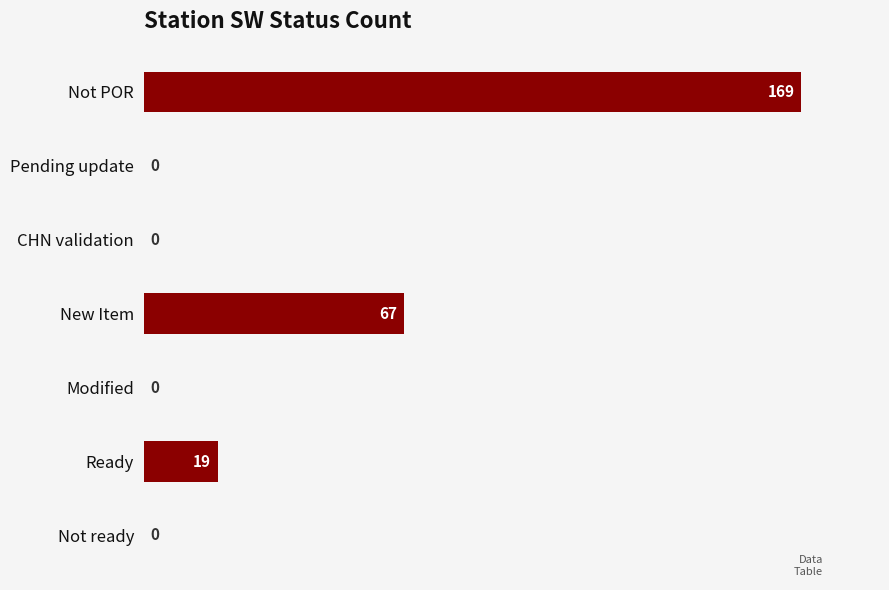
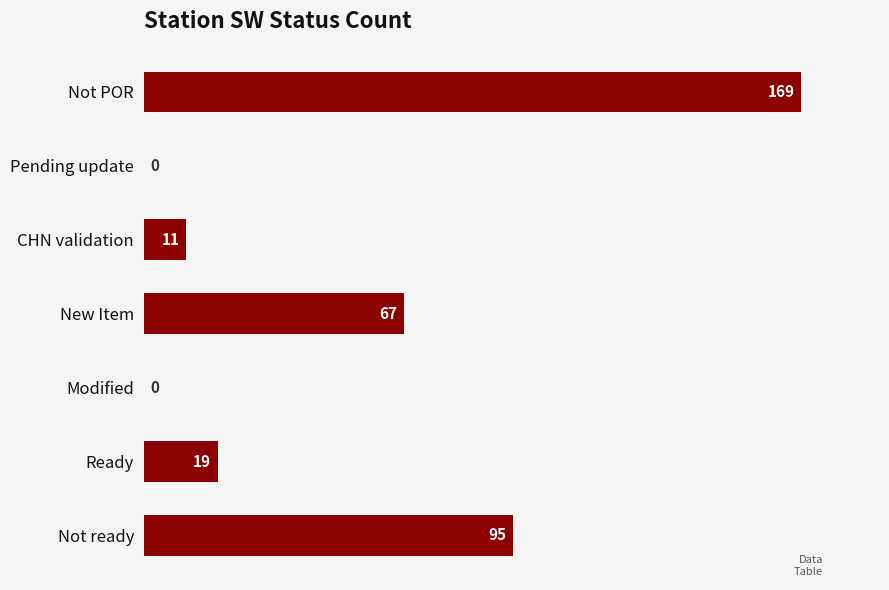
  {
    "Not POR": 169,
    "Pending update": 0,
-   "CHN validation": 0,
+   "CHN validation": 11,
    "New Item": 67,
    "Modified": 0,
    "Ready": 19,
-   "Not ready": 0
+   "Not ready": 95
  }
